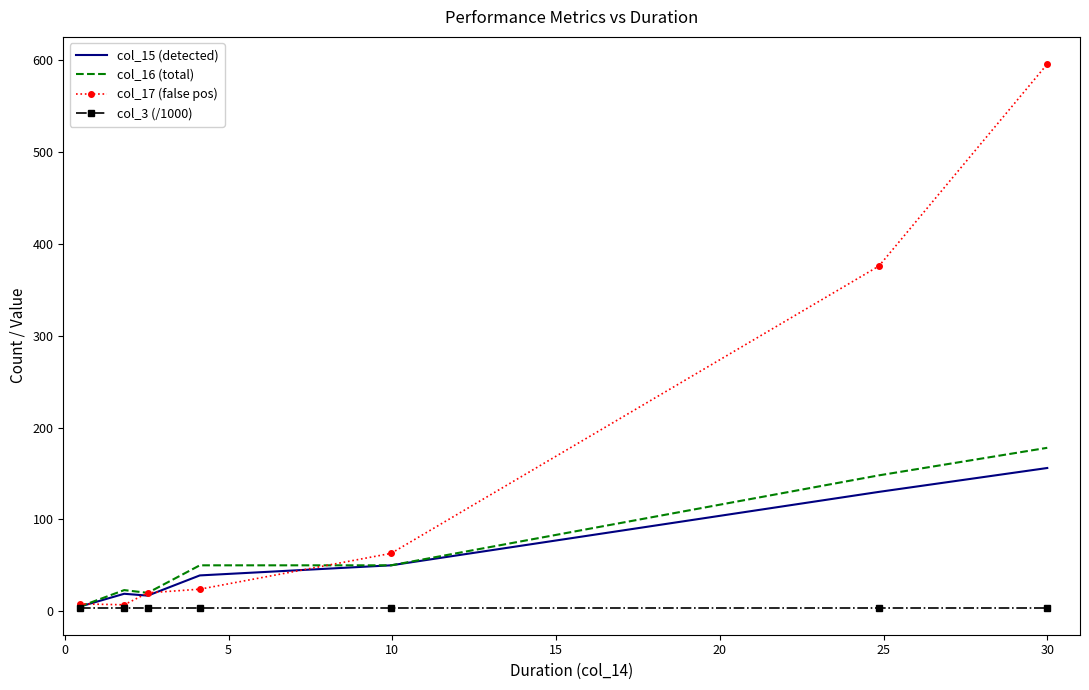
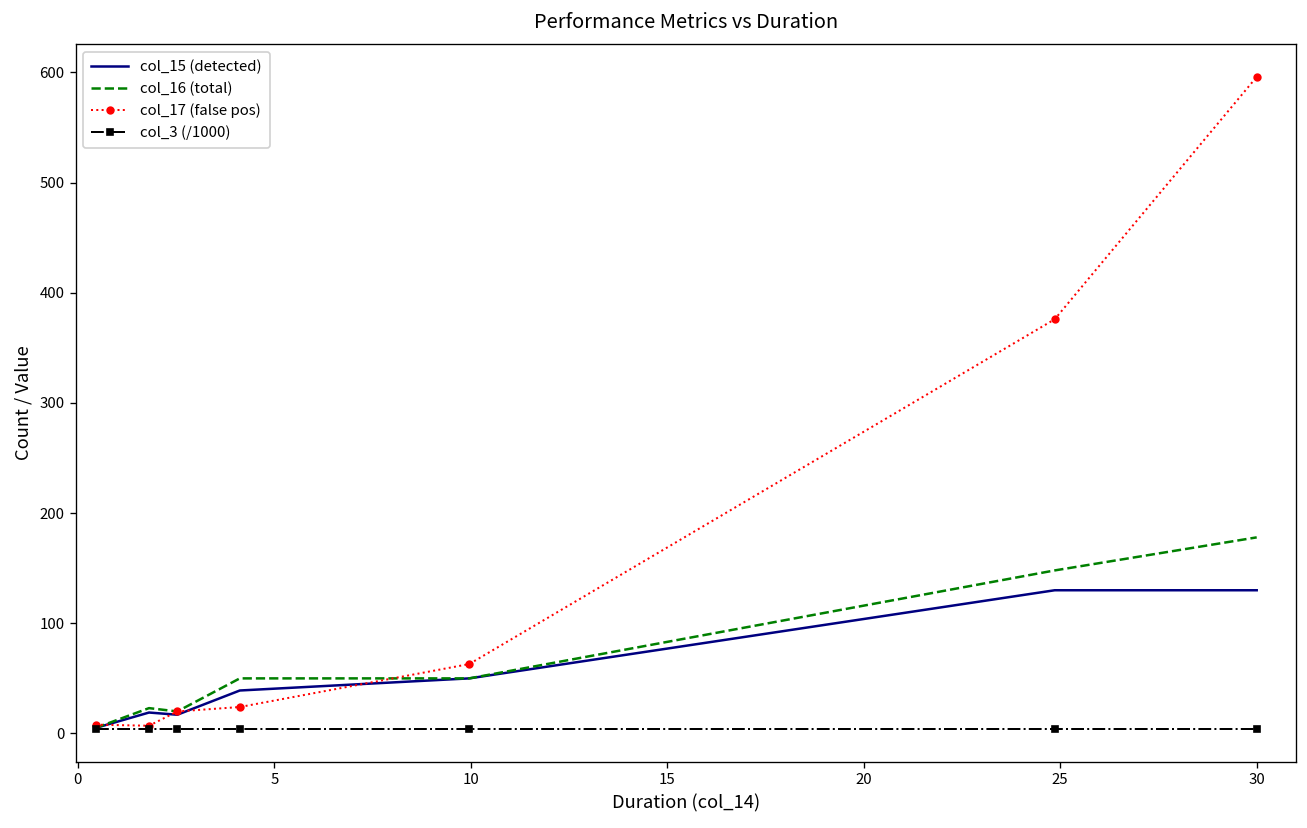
  {
    "col_15 (detected)": {
-     "30": 160
+     "30": 130
    },
    "col_16 (total)": {
      "30": 180
    },
    "col_17 (false pos)": {
      "30": 600
    },
    "col_3 (/1000)": {
      "30": 0
    }
  }
